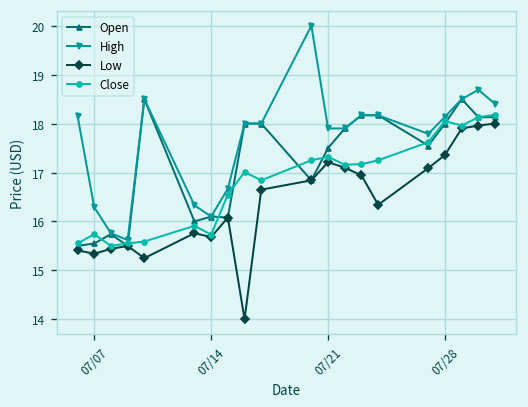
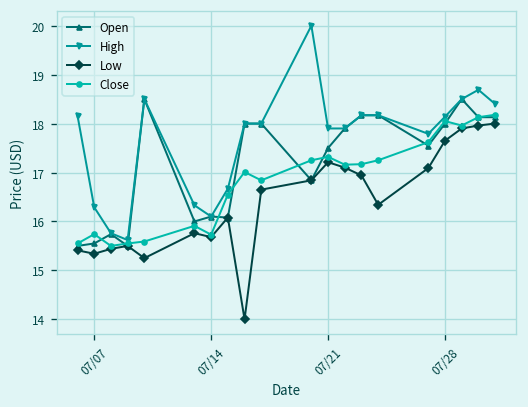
  {
    "Low": {
      "07/07": 15.3,
      "07/21": 17.2,
-     "07/28": 17.4
+     "07/28": 17.7
    }
  }
